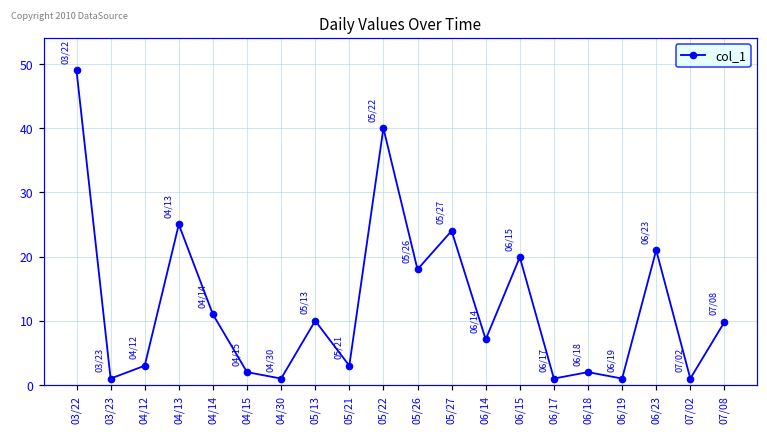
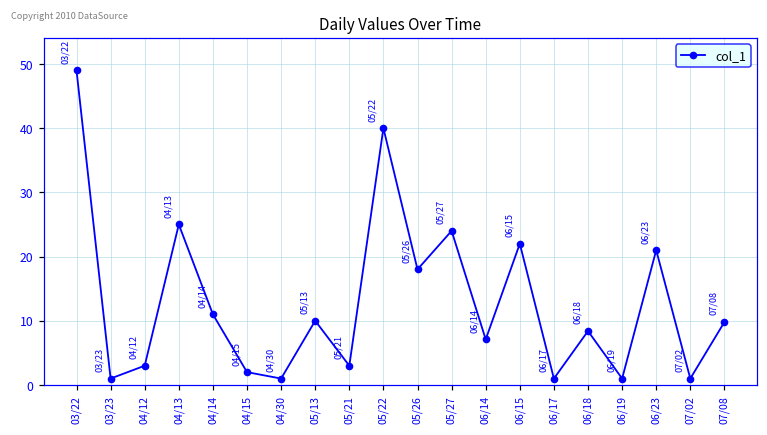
  {
-   "06/15": 20,
-   "06/18": 2
+   "06/15": 22,
+   "06/18": 8
  }
